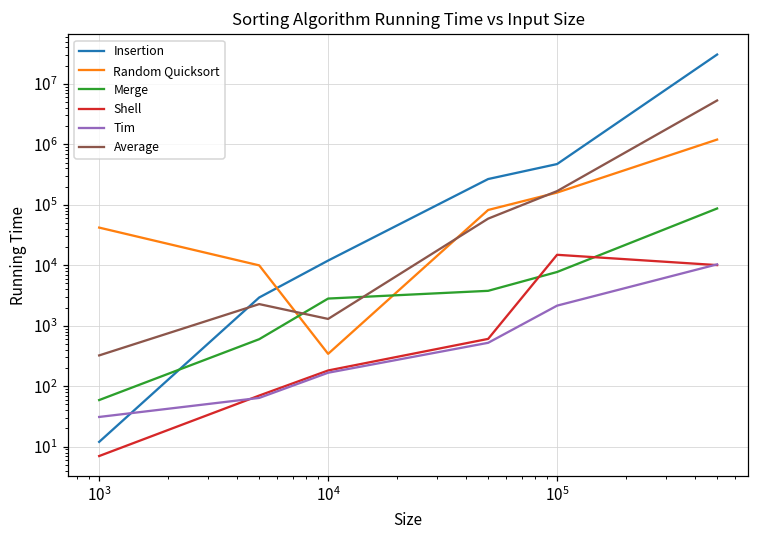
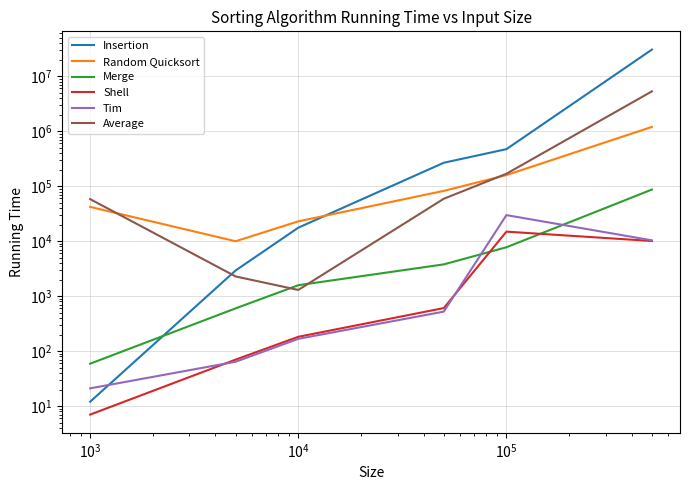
  {
    "Insertion": {
      "10^3": 12,
-     "10^4": 12000,
+     "10^4": 18000,
      "10^5": 500000
    },
    "Random Quicksort": {
      "10^3": 40000,
-     "10^4": 300
+     "10^4": 23000
    },
    "Merge": {
      "10^3": 60,
-     "10^4": 3000,
+     "10^4": 1600,
      "10^5": 8000
    },
    "Shell": {
      "10^3": 7,
      "10^5": 15000
    },
    "Tim": {
-     "10^3": 30,
-     "10^5": 2100
+     "10^3": 21,
+     "10^5": 30000
    },
    "Average": {
-     "10^3": 300,
+     "10^3": 60000,
      "10^4": 1300
    }
  }
